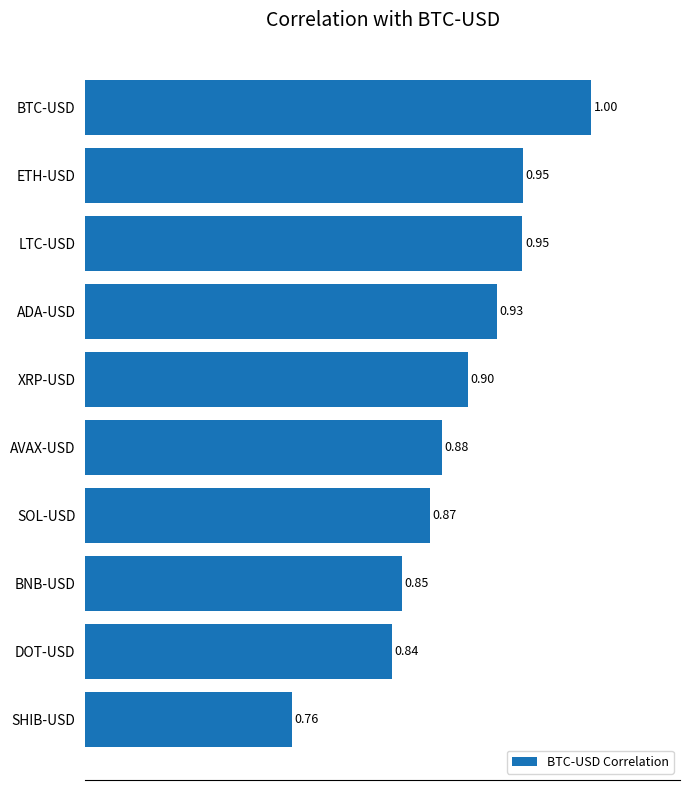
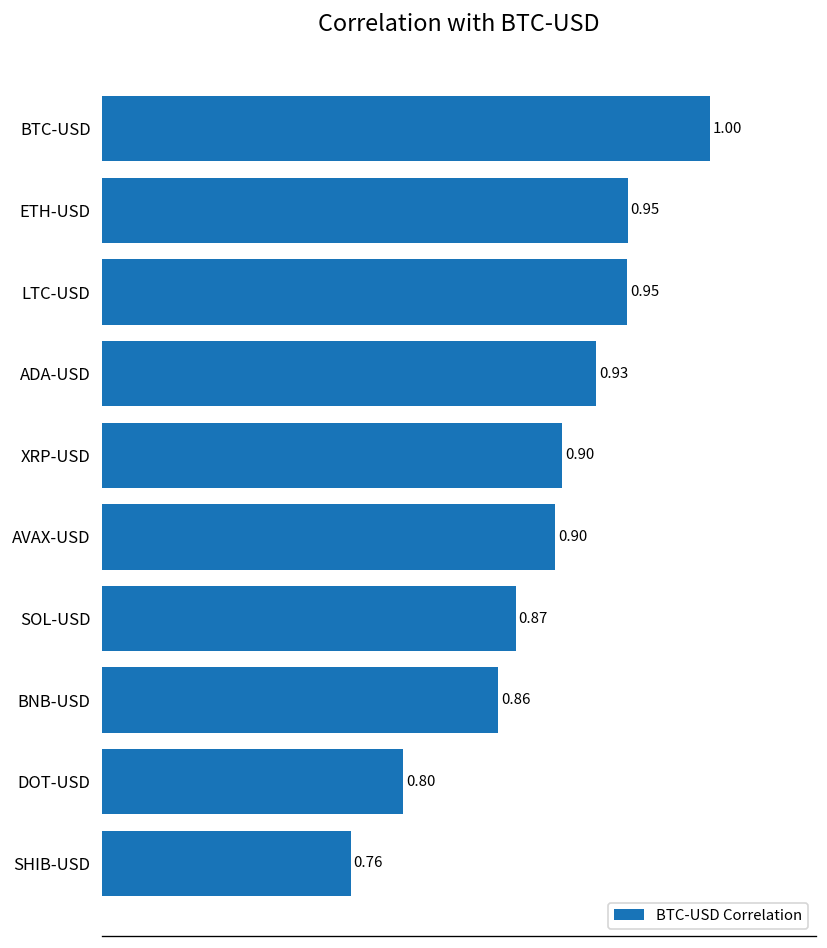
  {
    "BTC-USD": 1.00,
    "ETH-USD": 0.95,
    "LTC-USD": 0.95,
    "ADA-USD": 0.93,
    "XRP-USD": 0.90,
-   "AVAX-USD": 0.88,
+   "AVAX-USD": 0.90,
    "SOL-USD": 0.87,
-   "BNB-USD": 0.85,
-   "DOT-USD": 0.84,
+   "BNB-USD": 0.86,
+   "DOT-USD": 0.80,
    "SHIB-USD": 0.76
  }
